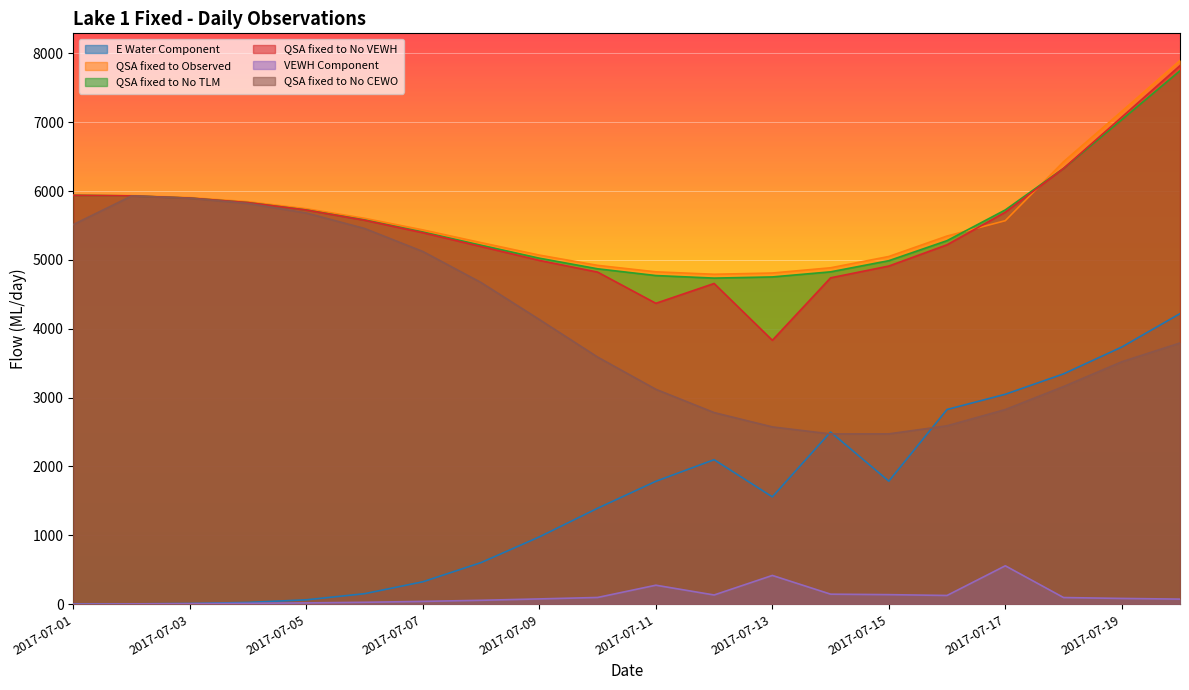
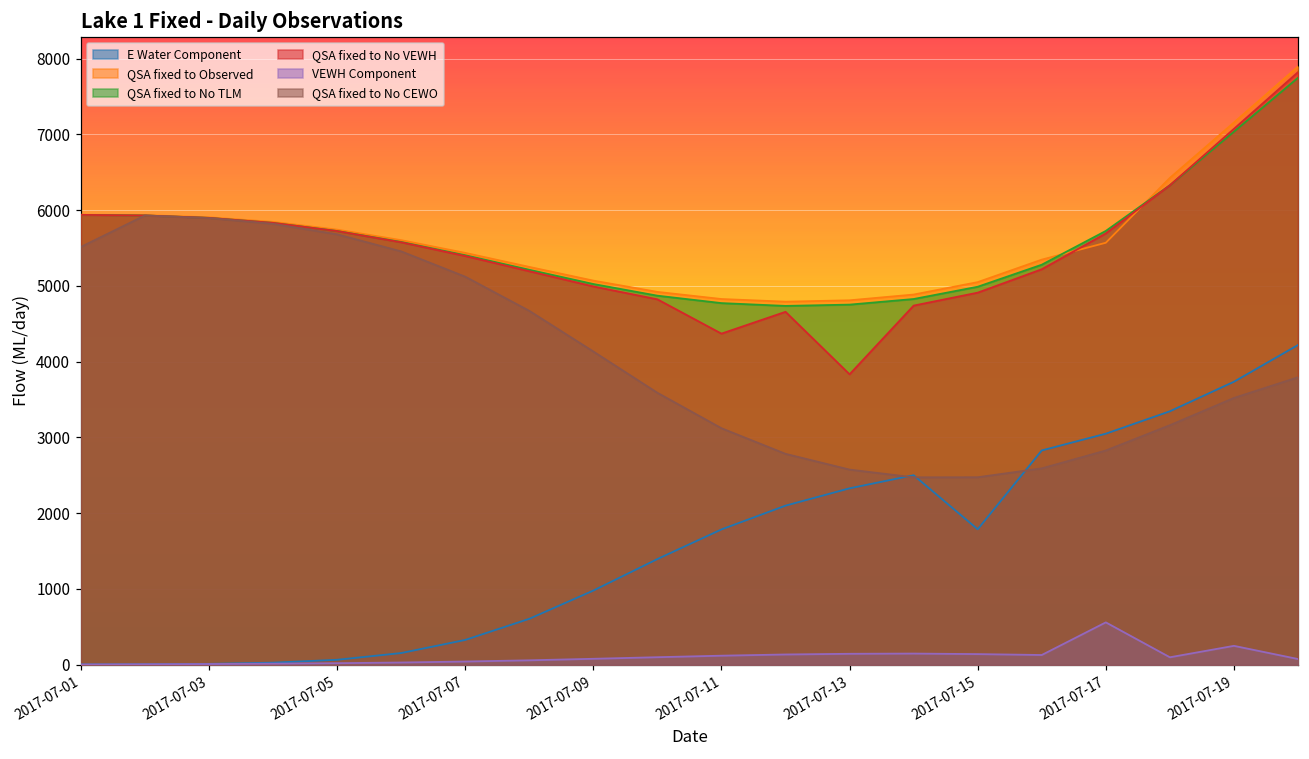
  {
    "E Water Component": {
      "2017-07-05": 100,
      "2017-07-07": 300,
      "2017-07-09": 1000,
      "2017-07-11": 1800,
-     "2017-07-13": 1600,
+     "2017-07-13": 2300,
      "2017-07-15": 1800,
      "2017-07-17": 3000,
      "2017-07-19": 3700
    },
    "QSA fixed to Observed": {
      "2017-07-09": 5100,
      "2017-07-11": 4800,
      "2017-07-13": 4800,
      "2017-07-15": 5100,
      "2017-07-17": 5600,
      "2017-07-19": 7200
    },
    "QSA fixed to No TLM": {
      "2017-07-11": 4800,
      "2017-07-13": 4800,
      "2017-07-15": 5000,
      "2017-07-19": 7000
    },
    "QSA fixed to No VEWH": {
      "2017-07-11": 4400,
      "2017-07-13": 3800,
      "2017-07-15": 4900,
      "2017-07-19": 7100
    },
    "VEWH Component": {
      "2017-07-05": 0,
      "2017-07-07": 0,
      "2017-07-09": 100,
-     "2017-07-11": 300,
-     "2017-07-13": 400,
+     "2017-07-11": 100,
+     "2017-07-13": 100,
      "2017-07-15": 100,
      "2017-07-17": 600,
-     "2017-07-19": 100
+     "2017-07-19": 200
    },
    "QSA fixed to No CEWO": {
      "2017-07-01": 5500,
      "2017-07-05": 5700,
      "2017-07-07": 5100,
      "2017-07-09": 4100,
      "2017-07-11": 3100,
      "2017-07-13": 2600,
      "2017-07-15": 2500,
      "2017-07-17": 2800,
      "2017-07-19": 3500
    }
  }
